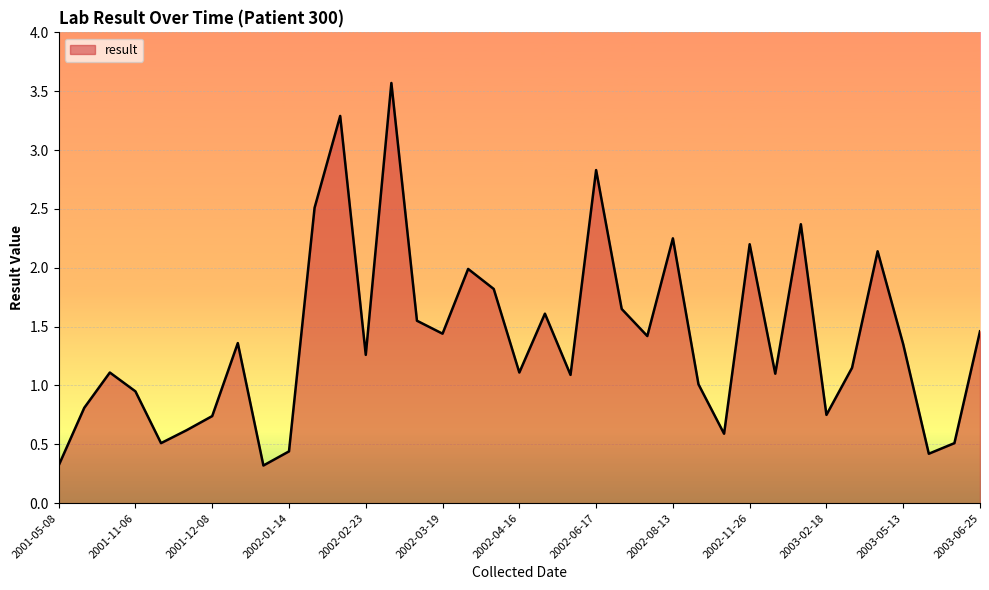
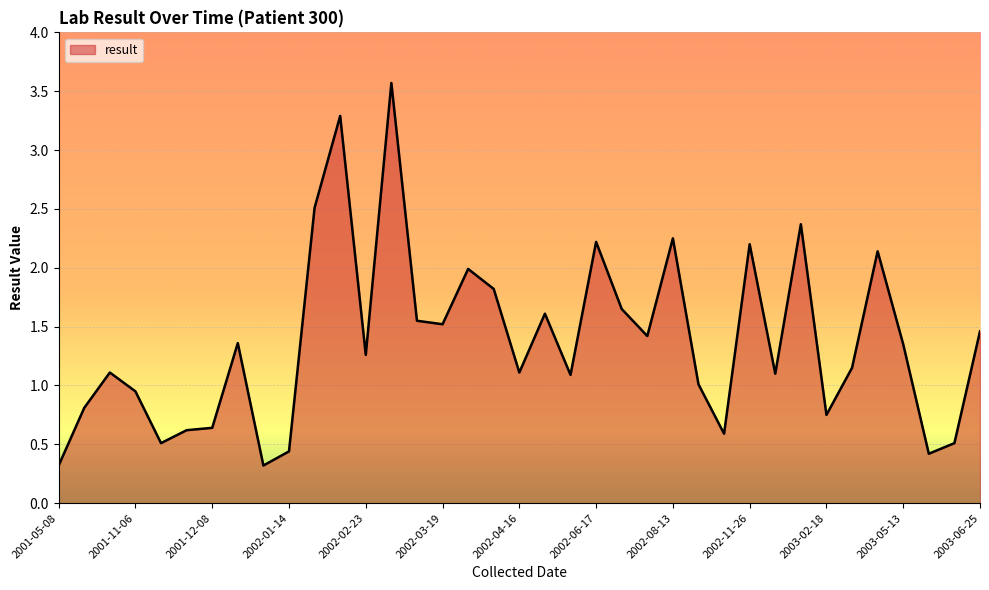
  {
    "2001-05-08": 0.32,
    "2001-11-06": 0.95,
-   "2001-12-08": 0.74,
+   "2001-12-08": 0.64,
    "2002-01-14": 0.44,
    "2002-02-23": 1.26,
-   "2002-03-19": 1.44,
+   "2002-03-19": 1.52,
    "2002-04-16": 1.11,
-   "2002-06-17": 2.83,
+   "2002-06-17": 2.22,
    "2002-08-13": 2.25,
    "2002-11-26": 2.20,
    "2003-02-18": 0.75,
    "2003-05-13": 1.35,
    "2003-06-25": 1.46
  }
